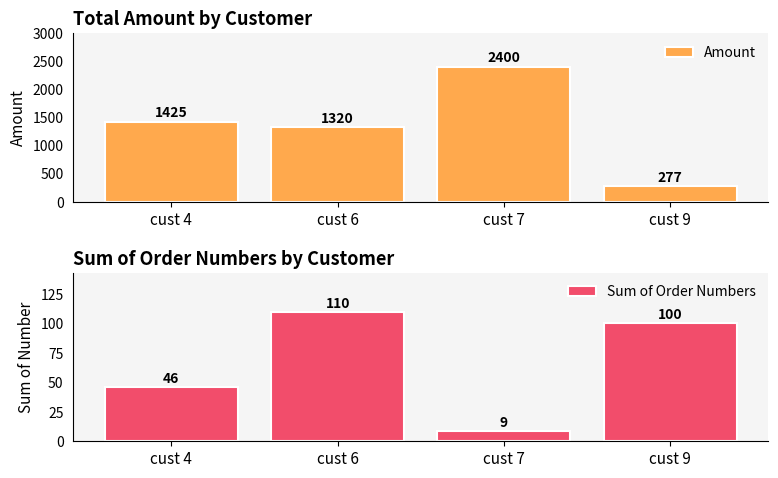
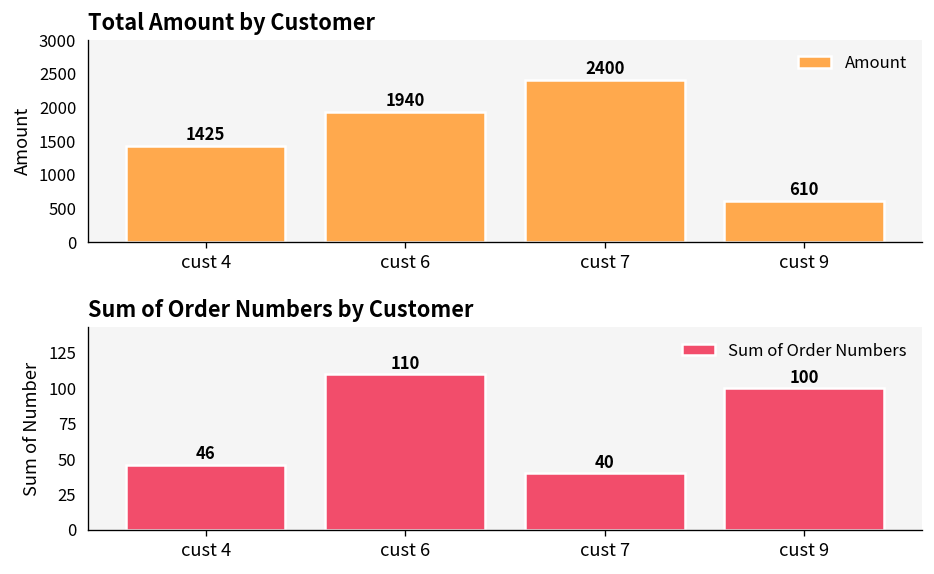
  {
    "Total Amount by Customer": {
      "cust 4": 1425,
-     "cust 6": 1320,
+     "cust 6": 1940,
      "cust 7": 2400,
-     "cust 9": 277
+     "cust 9": 610
    },
    "Sum of Order Numbers by Customer": {
      "cust 4": 46,
      "cust 6": 110,
-     "cust 7": 9,
+     "cust 7": 40,
      "cust 9": 100
    }
  }
